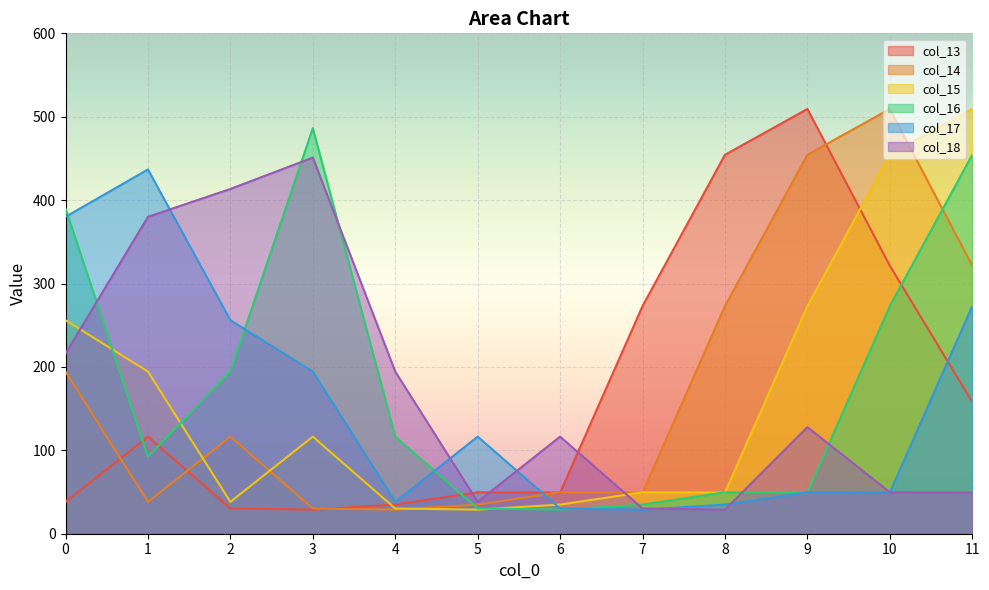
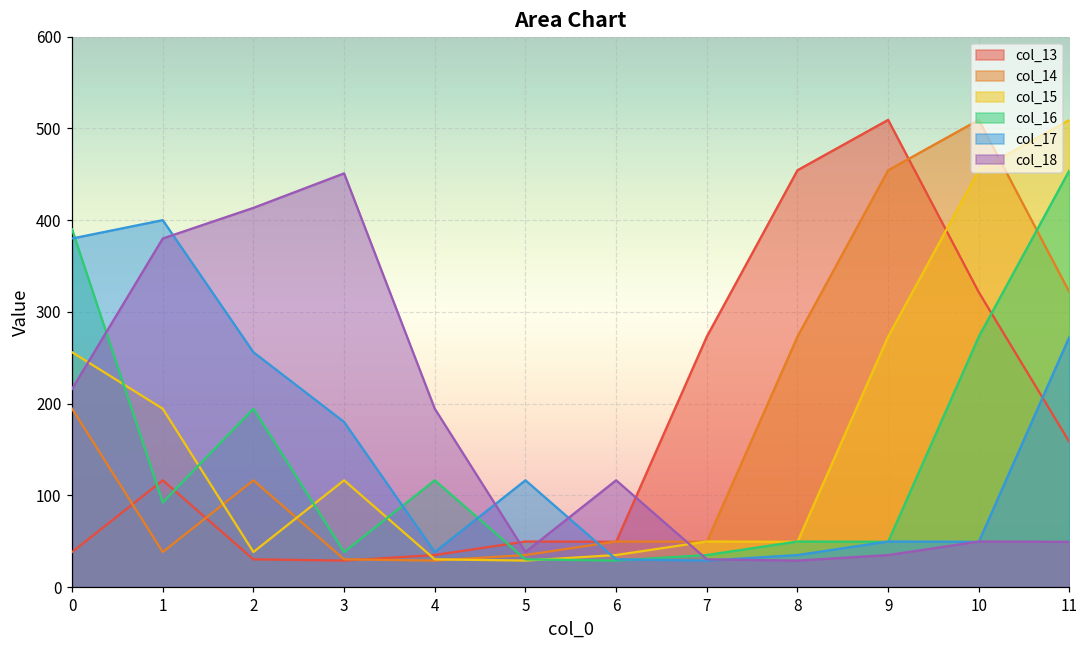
  {
    "col_16": {
      "0": 390,
      "1": 90,
      "2": 190,
-     "3": 490,
+     "3": 40,
      "4": 120,
      "7": 30,
      "10": 270,
      "11": 450
    },
    "col_17": {
      "0": 380,
-     "1": 440,
+     "1": 400,
      "2": 260,
-     "3": 190,
+     "3": 180,
      "4": 40,
      "5": 120,
      "8": 30,
      "11": 270
    },
    "col_18": {
      "0": 220,
      "1": 380,
      "2": 410,
      "3": 450,
      "4": 190,
      "5": 40,
      "6": 120,
      "8": 30,
-     "9": 130,
+     "9": 30,
      "11": 50
    }
  }
